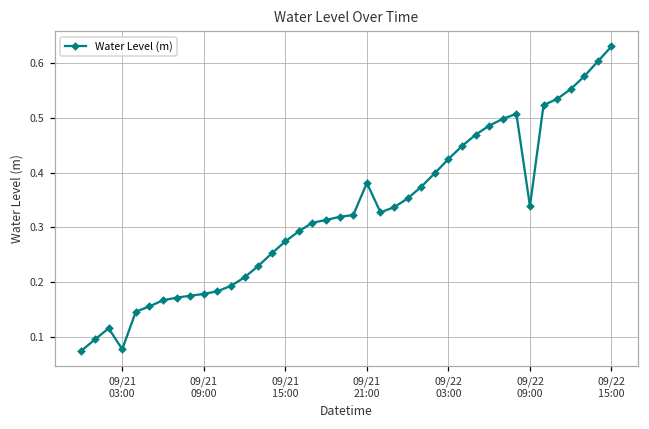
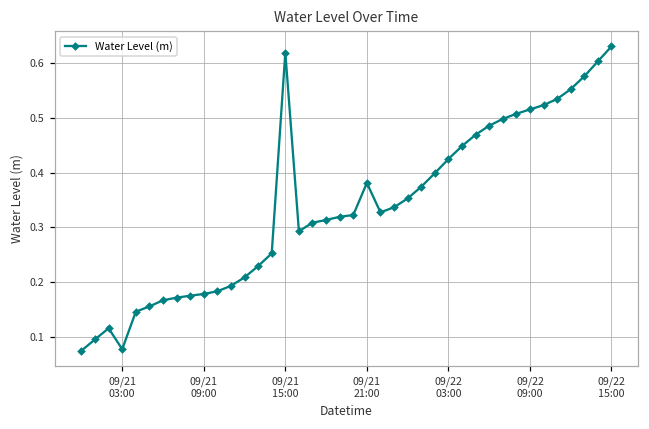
  {
    "09/21 03:00": 0.08,
    "09/21 09:00": 0.18,
-   "09/21 15:00": 0.27,
+   "09/21 15:00": 0.62,
    "09/21 21:00": 0.38,
    "09/22 03:00": 0.43,
-   "09/22 09:00": 0.34,
+   "09/22 09:00": 0.52,
    "09/22 15:00": 0.63
  }
